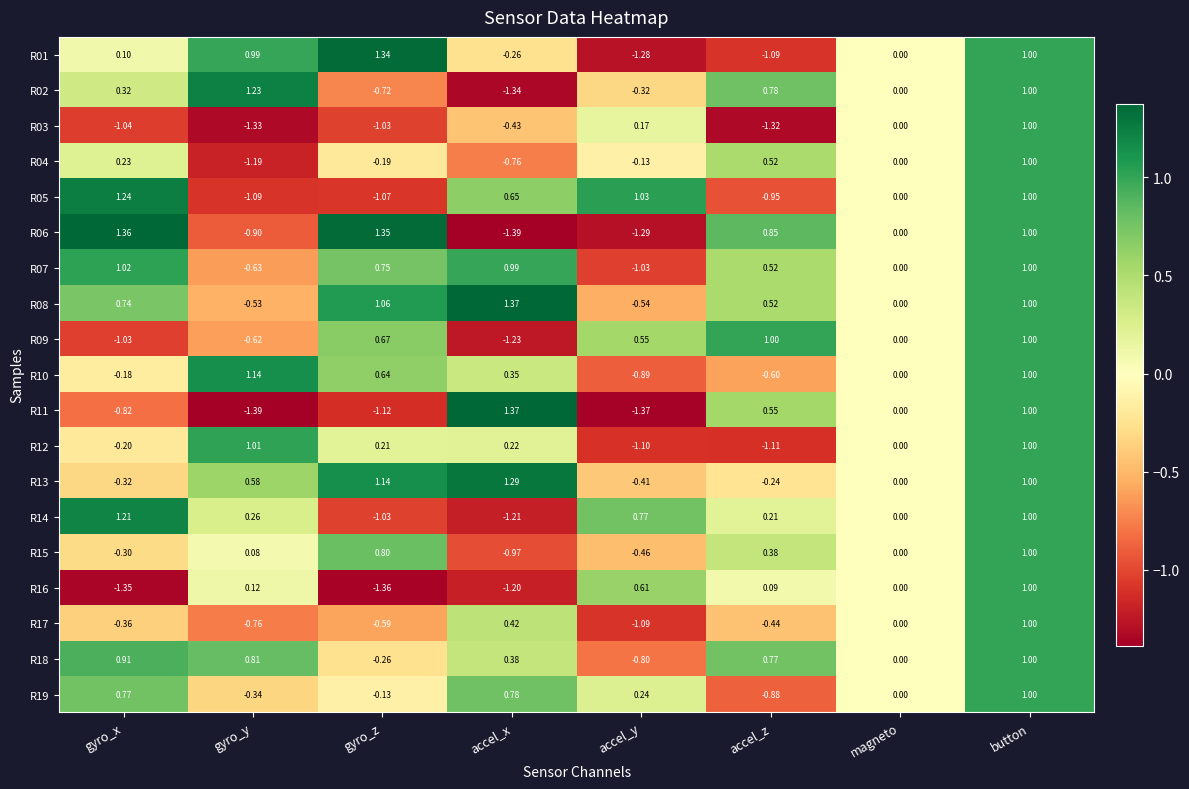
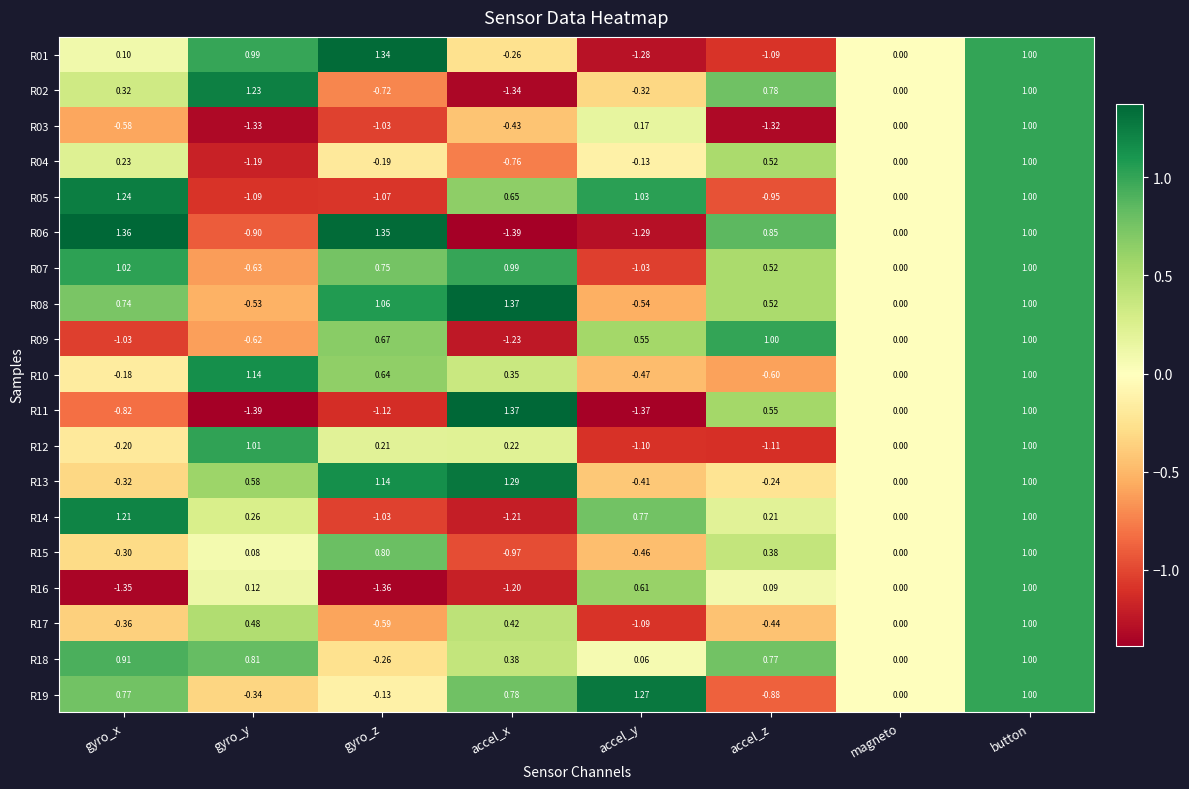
  {
    "R01": {
      "gyro_x": 0.10,
      "gyro_y": 0.99,
      "gyro_z": 1.34,
      "accel_x": -0.26,
      "accel_y": -1.28,
      "accel_z": -1.09,
      "magneto": 0.00,
      "button": 1.00
    },
    "R02": {
      "gyro_x": 0.32,
      "gyro_y": 1.23,
      "gyro_z": -0.72,
      "accel_x": -1.34,
      "accel_y": -0.32,
      "accel_z": 0.78,
      "magneto": 0.00,
      "button": 1.00
    },
    "R03": {
-     "gyro_x": -1.04,
+     "gyro_x": -0.58,
      "gyro_y": -1.33,
      "gyro_z": -1.03,
      "accel_x": -0.43,
      "accel_y": 0.17,
      "accel_z": -1.32,
      "magneto": 0.00,
      "button": 1.00
    },
    "R04": {
      "gyro_x": 0.23,
      "gyro_y": -1.19,
      "gyro_z": -0.19,
      "accel_x": -0.76,
      "accel_y": -0.13,
      "accel_z": 0.52,
      "magneto": 0.00,
      "button": 1.00
    },
    "R05": {
      "gyro_x": 1.24,
      "gyro_y": -1.09,
      "gyro_z": -1.07,
      "accel_x": 0.65,
      "accel_y": 1.03,
      "accel_z": -0.95,
      "magneto": 0.00,
      "button": 1.00
    },
    "R06": {
      "gyro_x": 1.36,
      "gyro_y": -0.90,
      "gyro_z": 1.35,
      "accel_x": -1.39,
      "accel_y": -1.29,
      "accel_z": 0.85,
      "magneto": 0.00,
      "button": 1.00
    },
    "R07": {
      "gyro_x": 1.02,
      "gyro_y": -0.63,
      "gyro_z": 0.75,
      "accel_x": 0.99,
      "accel_y": -1.03,
      "accel_z": 0.52,
      "magneto": 0.00,
      "button": 1.00
    },
    "R08": {
      "gyro_x": 0.74,
      "gyro_y": -0.53,
      "gyro_z": 1.06,
      "accel_x": 1.37,
      "accel_y": -0.54,
      "accel_z": 0.52,
      "magneto": 0.00,
      "button": 1.00
    },
    "R09": {
      "gyro_x": -1.03,
      "gyro_y": -0.62,
      "gyro_z": 0.67,
      "accel_x": -1.23,
      "accel_y": 0.55,
      "accel_z": 1.00,
      "magneto": 0.00,
      "button": 1.00
    },
    "R10": {
      "gyro_x": -0.18,
      "gyro_y": 1.14,
      "gyro_z": 0.64,
      "accel_x": 0.35,
-     "accel_y": -0.89,
+     "accel_y": -0.47,
      "accel_z": -0.60,
      "magneto": 0.00,
      "button": 1.00
    },
    "R11": {
      "gyro_x": -0.82,
      "gyro_y": -1.39,
      "gyro_z": -1.12,
      "accel_x": 1.37,
      "accel_y": -1.37,
      "accel_z": 0.55,
      "magneto": 0.00,
      "button": 1.00
    },
    "R12": {
      "gyro_x": -0.20,
      "gyro_y": 1.01,
      "gyro_z": 0.21,
      "accel_x": 0.22,
      "accel_y": -1.10,
      "accel_z": -1.11,
      "magneto": 0.00,
      "button": 1.00
    },
    "R13": {
      "gyro_x": -0.32,
      "gyro_y": 0.58,
      "gyro_z": 1.14,
      "accel_x": 1.29,
      "accel_y": -0.41,
      "accel_z": -0.24,
      "magneto": 0.00,
      "button": 1.00
    },
    "R14": {
      "gyro_x": 1.21,
      "gyro_y": 0.26,
      "gyro_z": -1.03,
      "accel_x": -1.21,
      "accel_y": 0.77,
      "accel_z": 0.21,
      "magneto": 0.00,
      "button": 1.00
    },
    "R15": {
      "gyro_x": -0.30,
      "gyro_y": 0.08,
      "gyro_z": 0.80,
      "accel_x": -0.97,
      "accel_y": -0.46,
      "accel_z": 0.38,
      "magneto": 0.00,
      "button": 1.00
    },
    "R16": {
      "gyro_x": -1.35,
      "gyro_y": 0.12,
      "gyro_z": -1.36,
      "accel_x": -1.20,
      "accel_y": 0.61,
      "accel_z": 0.09,
      "magneto": 0.00,
      "button": 1.00
    },
    "R17": {
      "gyro_x": -0.36,
-     "gyro_y": -0.76,
+     "gyro_y": 0.48,
      "gyro_z": -0.59,
      "accel_x": 0.42,
      "accel_y": -1.09,
      "accel_z": -0.44,
      "magneto": 0.00,
      "button": 1.00
    },
    "R18": {
      "gyro_x": 0.91,
      "gyro_y": 0.81,
      "gyro_z": -0.26,
      "accel_x": 0.38,
-     "accel_y": -0.80,
+     "accel_y": 0.06,
      "accel_z": 0.77,
      "magneto": 0.00,
      "button": 1.00
    },
    "R19": {
      "gyro_x": 0.77,
      "gyro_y": -0.34,
      "gyro_z": -0.13,
      "accel_x": 0.78,
-     "accel_y": 0.24,
+     "accel_y": 1.27,
      "accel_z": -0.88,
      "magneto": 0.00,
      "button": 1.00
    }
  }
